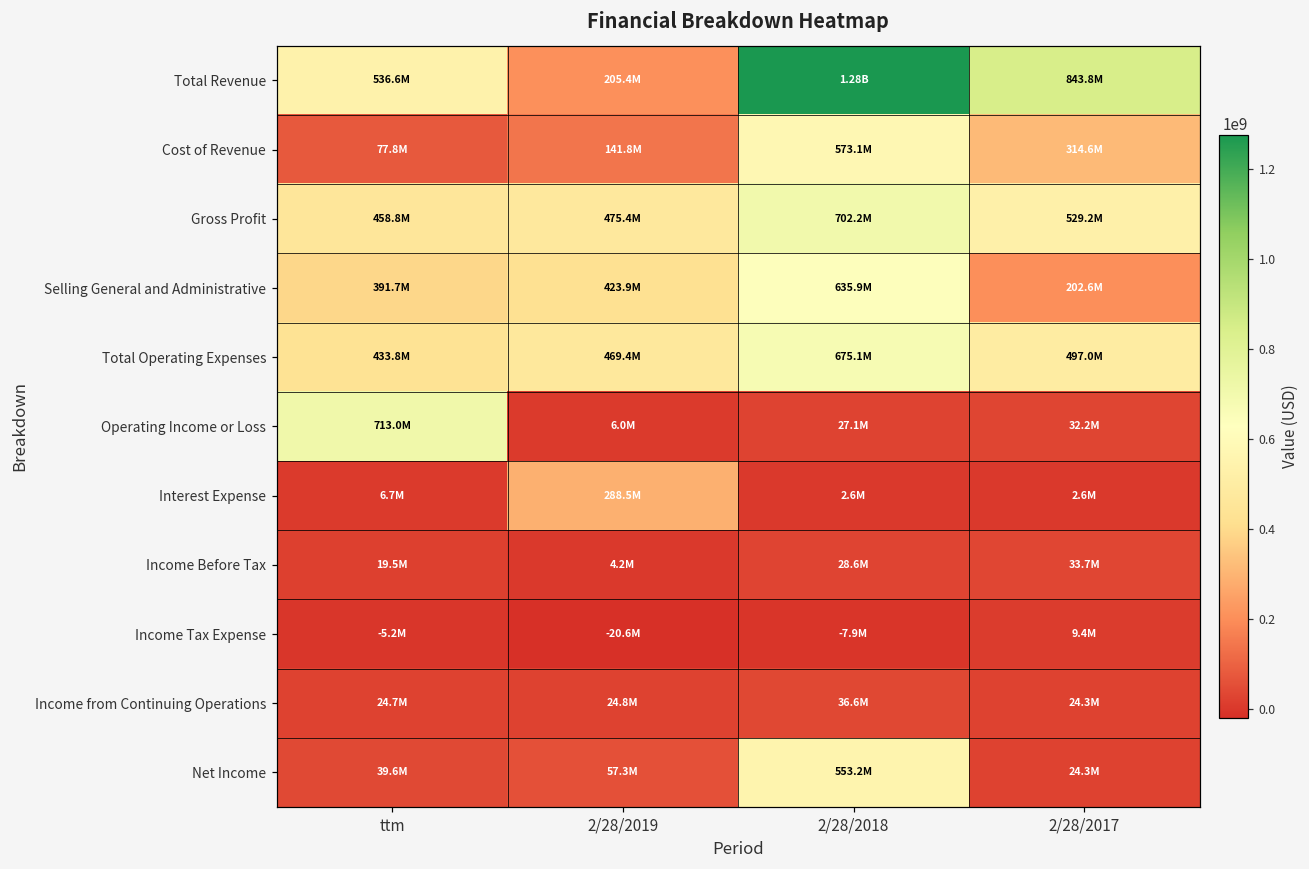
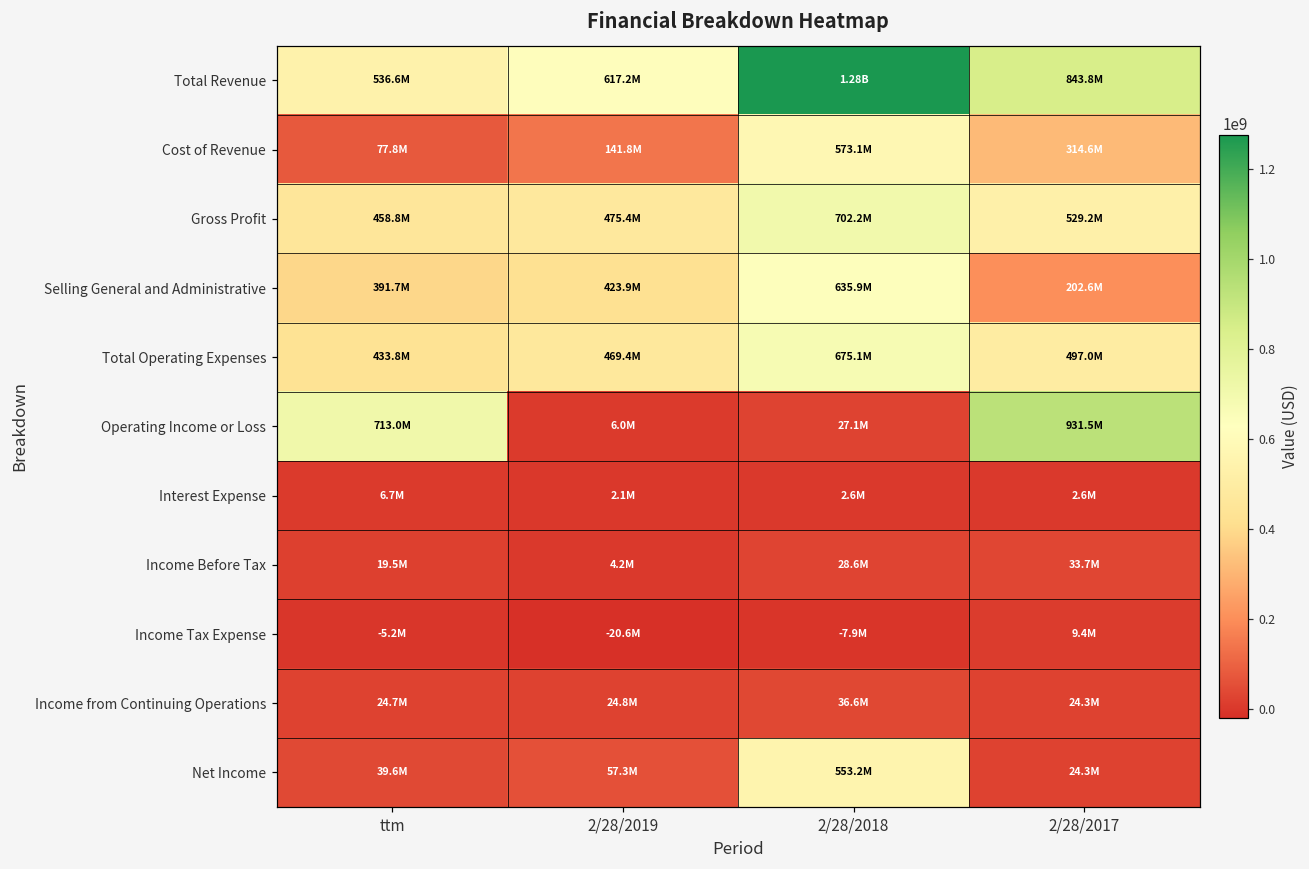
  {
    "Total Revenue": {
      "ttm": "536.6M",
-     "2/28/2019": "205.4M",
+     "2/28/2019": "617.2M",
      "2/28/2018": "1.28B",
      "2/28/2017": "843.8M"
    },
    "Cost of Revenue": {
      "ttm": "77.8M",
      "2/28/2019": "141.8M",
      "2/28/2018": "573.1M",
      "2/28/2017": "314.6M"
    },
    "Gross Profit": {
      "ttm": "458.8M",
      "2/28/2019": "475.4M",
      "2/28/2018": "702.2M",
      "2/28/2017": "529.2M"
    },
    "Selling General and Administrative": {
      "ttm": "391.7M",
      "2/28/2019": "423.9M",
      "2/28/2018": "635.9M",
      "2/28/2017": "202.6M"
    },
    "Total Operating Expenses": {
      "ttm": "433.8M",
      "2/28/2019": "469.4M",
      "2/28/2018": "675.1M",
      "2/28/2017": "497.0M"
    },
    "Operating Income or Loss": {
      "ttm": "713.0M",
      "2/28/2019": "6.0M",
      "2/28/2018": "27.1M",
-     "2/28/2017": "32.2M"
+     "2/28/2017": "931.5M"
    },
    "Interest Expense": {
      "ttm": "6.7M",
-     "2/28/2019": "288.5M",
+     "2/28/2019": "2.1M",
      "2/28/2018": "2.6M",
      "2/28/2017": "2.6M"
    },
    "Income Before Tax": {
      "ttm": "19.5M",
      "2/28/2019": "4.2M",
      "2/28/2018": "28.6M",
      "2/28/2017": "33.7M"
    },
    "Income Tax Expense": {
      "ttm": "-5.2M",
      "2/28/2019": "-20.6M",
      "2/28/2018": "-7.9M",
      "2/28/2017": "9.4M"
    },
    "Income from Continuing Operations": {
      "ttm": "24.7M",
      "2/28/2019": "24.8M",
      "2/28/2018": "36.6M",
      "2/28/2017": "24.3M"
    },
    "Net Income": {
      "ttm": "39.6M",
      "2/28/2019": "57.3M",
      "2/28/2018": "553.2M",
      "2/28/2017": "24.3M"
    }
  }
